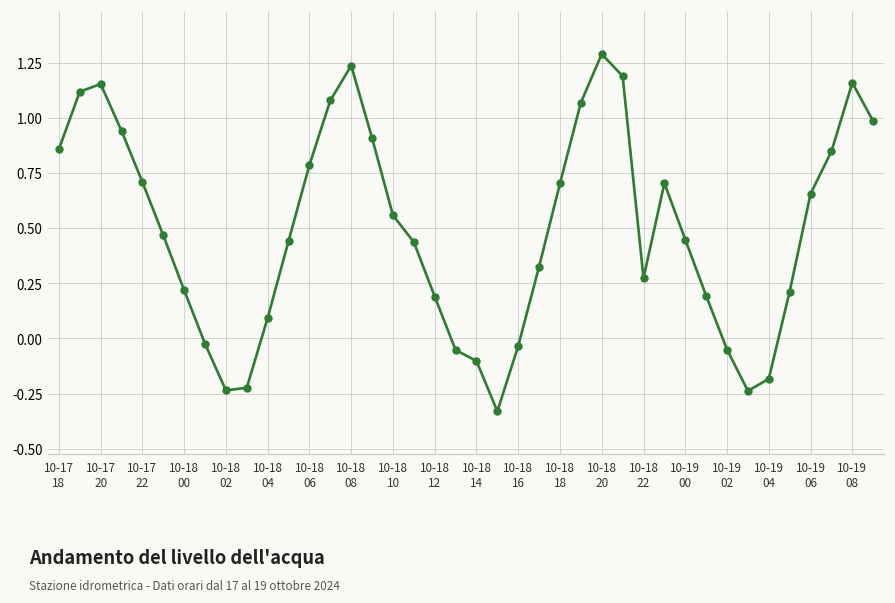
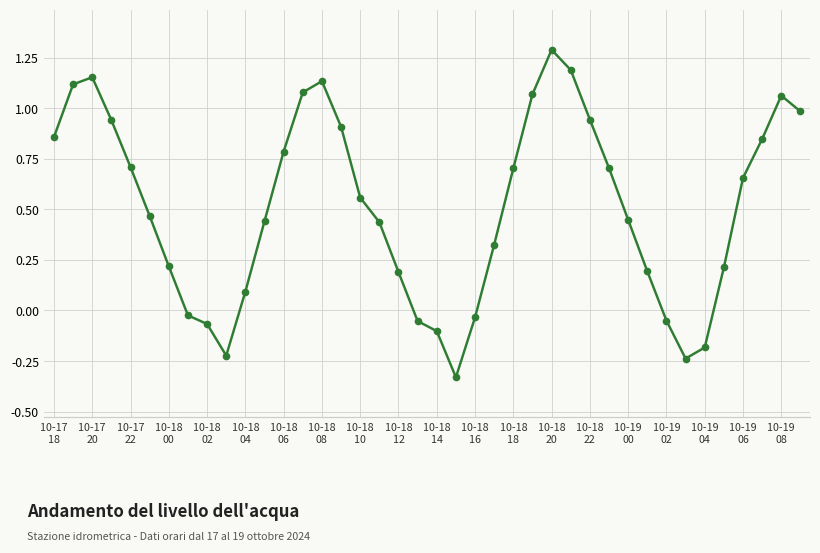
  {
    "10-17 18": 0.86,
    "10-17 20": 1.15,
    "10-17 22": 0.71,
    "10-18 00": 0.22,
-   "10-18 02": -0.24,
+   "10-18 02": -0.07,
    "10-18 04": 0.09,
    "10-18 06": 0.79,
-   "10-18 08": 1.24,
+   "10-18 08": 1.13,
    "10-18 10": 0.56,
    "10-18 12": 0.19,
    "10-18 14": -0.10,
    "10-18 16": -0.03,
    "10-18 18": 0.70,
    "10-18 20": 1.29,
-   "10-18 22": 0.27,
+   "10-18 22": 0.94,
    "10-19 00": 0.45,
    "10-19 02": -0.05,
    "10-19 04": -0.18,
    "10-19 06": 0.66,
-   "10-19 08": 1.16
+   "10-19 08": 1.06
  }
